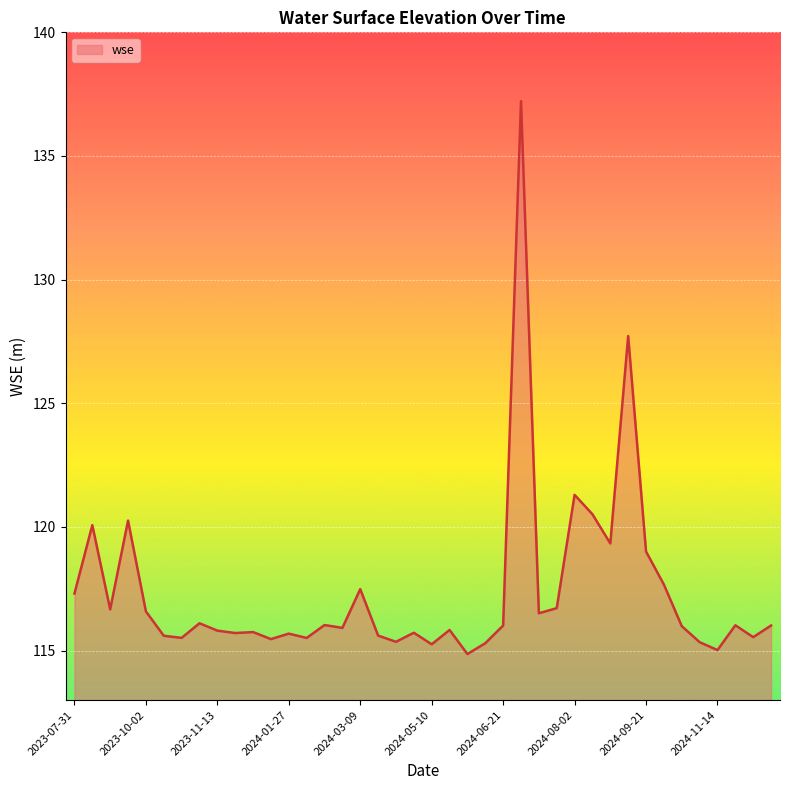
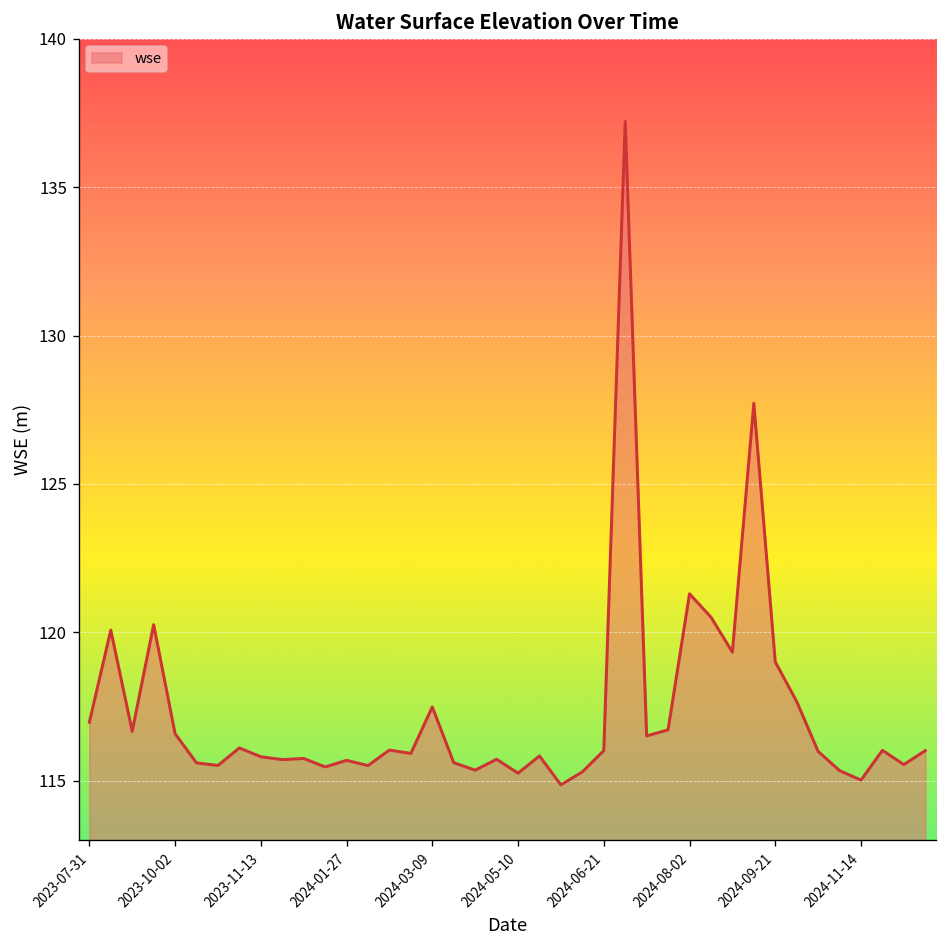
  {
-   "2023-07-31": 117.3,
+   "2023-07-31": 117.0,
    "2023-10-02": 116.6,
    "2023-11-13": 115.8,
    "2024-01-27": 115.7,
    "2024-03-09": 117.5,
    "2024-05-10": 115.3,
    "2024-06-21": 116.0,
    "2024-08-02": 121.3,
    "2024-09-21": 119.0,
    "2024-11-14": 115.0
  }
